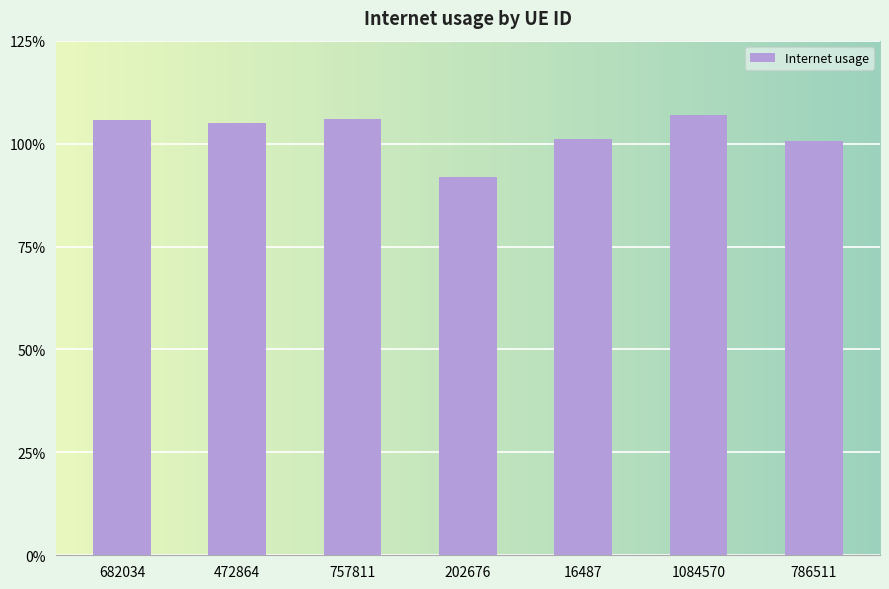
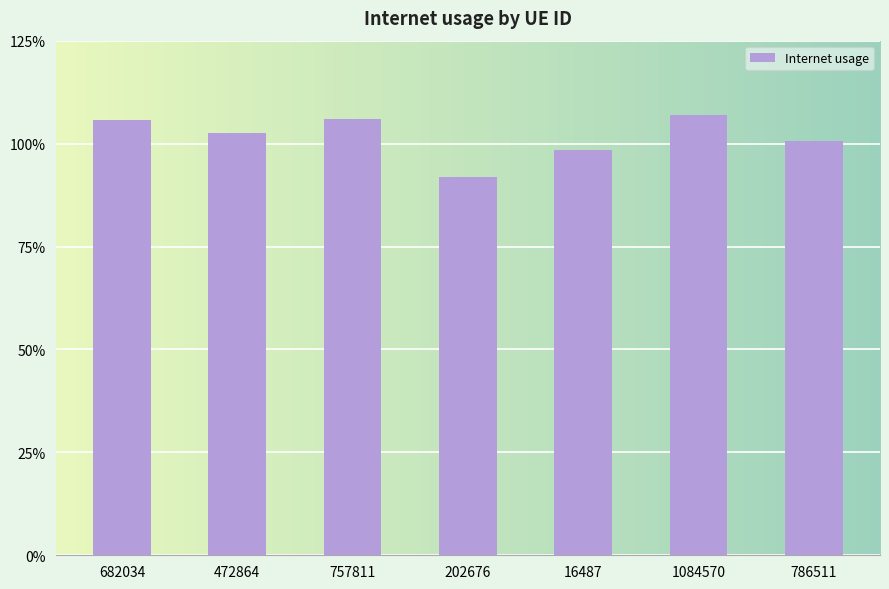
  {
    "682034": "106%",
-   "472864": "105%",
+   "472864": "103%",
    "757811": "106%",
    "202676": "92%",
-   "16487": "101%",
+   "16487": "98%",
    "1084570": "107%",
    "786511": "101%"
  }
